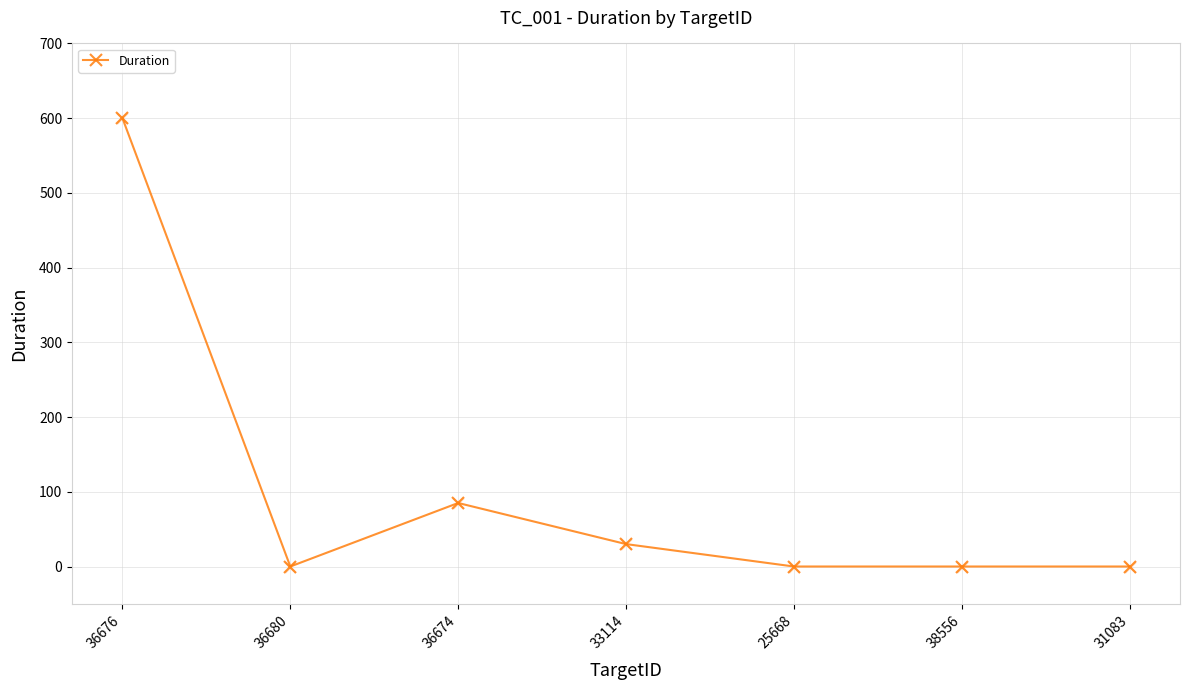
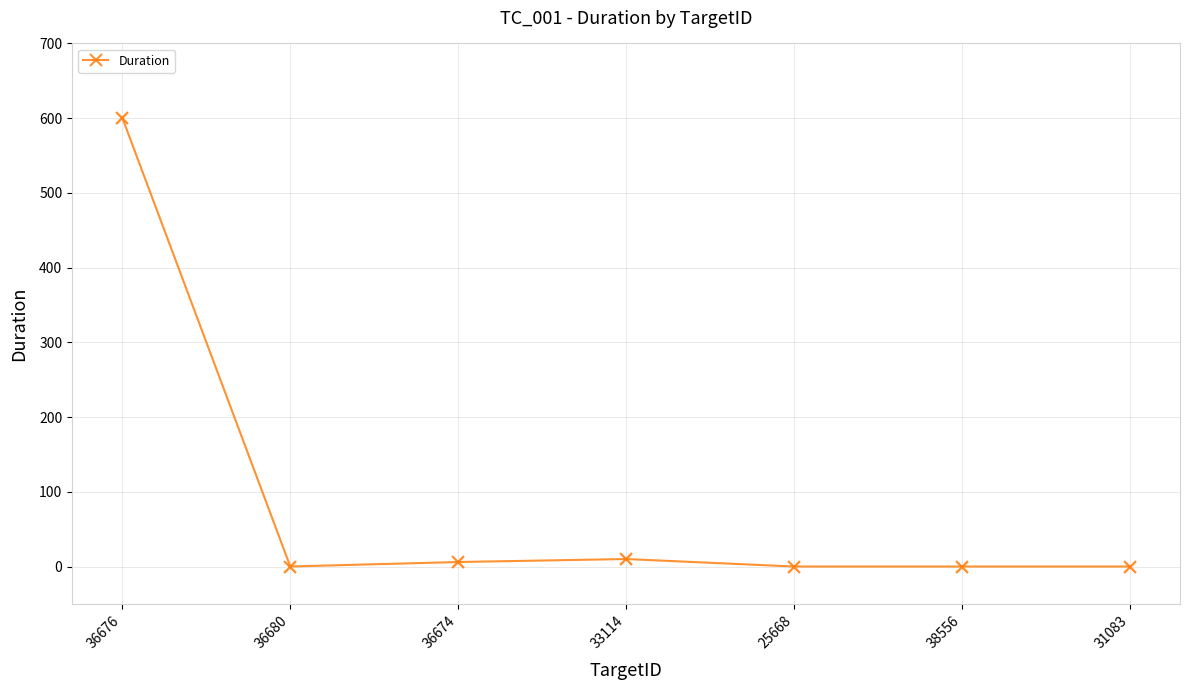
  {
    "36676": 600,
    "36680": 0,
-   "36674": 90,
-   "33114": 30,
+   "36674": 10,
+   "33114": 10,
    "25668": 0,
    "38556": 0,
    "31083": 0
  }
